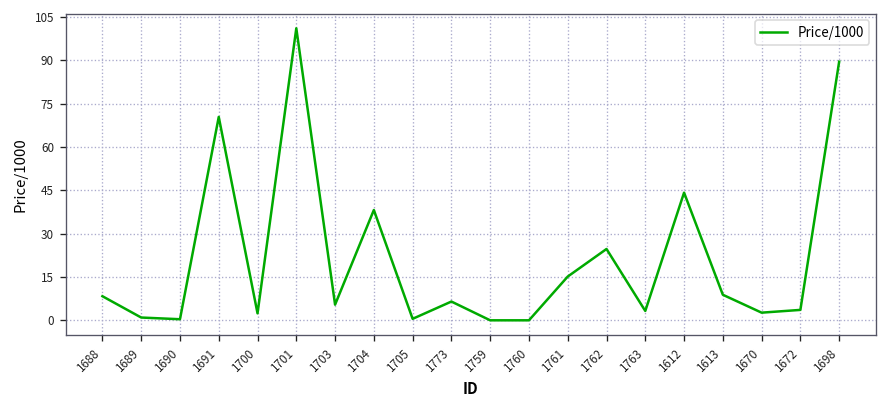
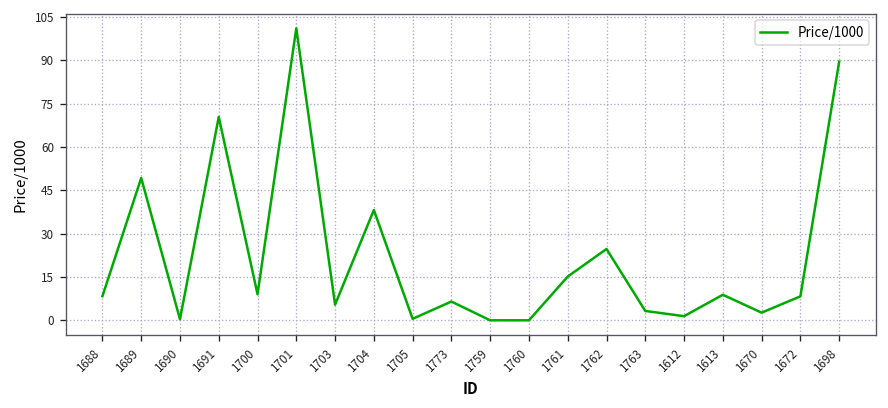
  {
    "1688": 8,
-   "1689": 1,
+   "1689": 49,
    "1690": 0,
    "1691": 70,
-   "1700": 2,
+   "1700": 9,
    "1701": 101,
    "1703": 5,
    "1704": 38,
    "1705": 1,
    "1773": 7,
    "1759": 0,
    "1760": 0,
    "1761": 15,
    "1762": 25,
    "1763": 3,
-   "1612": 44,
+   "1612": 1,
    "1613": 9,
    "1670": 3,
-   "1672": 4,
+   "1672": 8,
    "1698": 89
  }
